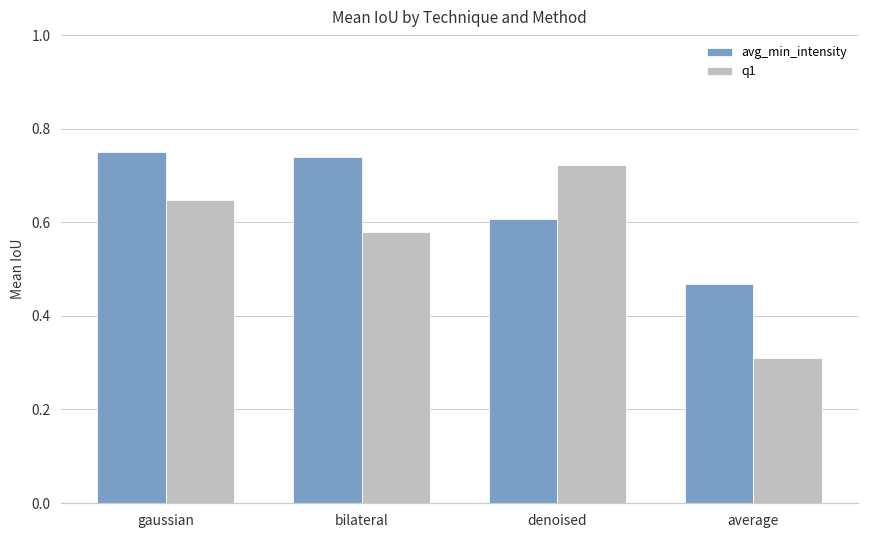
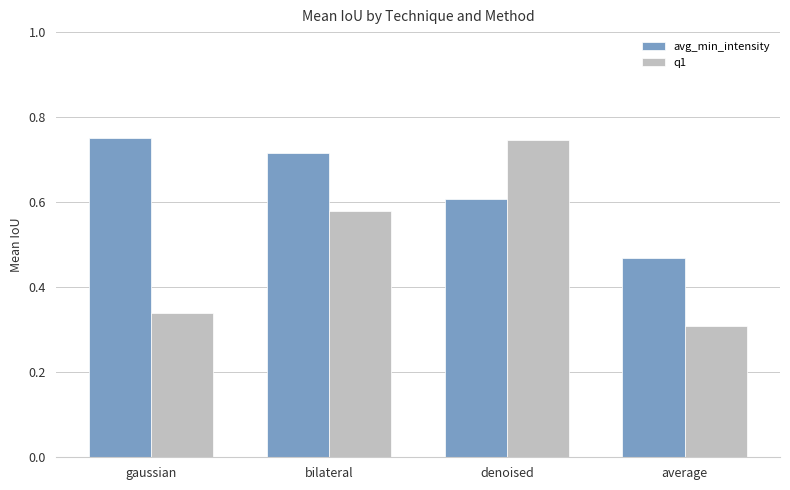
  {
    "avg_min_intensity": {
      "gaussian": 0.75,
-     "bilateral": 0.74,
+     "bilateral": 0.72,
      "denoised": 0.61,
      "average": 0.47
    },
    "q1": {
-     "gaussian": 0.65,
+     "gaussian": 0.34,
      "bilateral": 0.58,
-     "denoised": 0.72,
+     "denoised": 0.75,
      "average": 0.31
    }
  }
